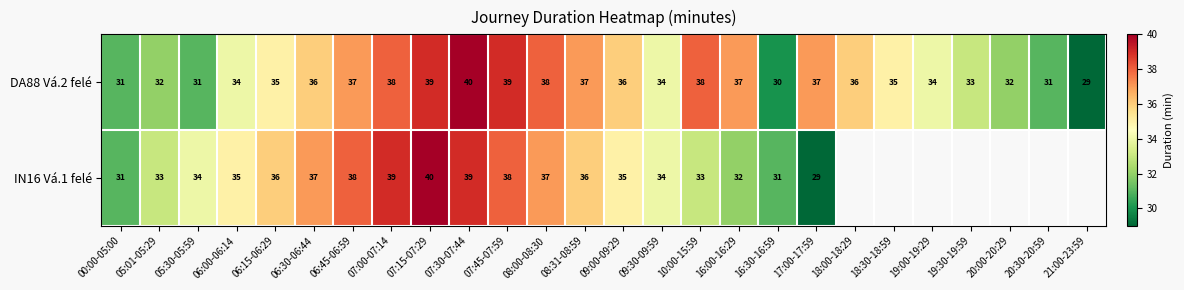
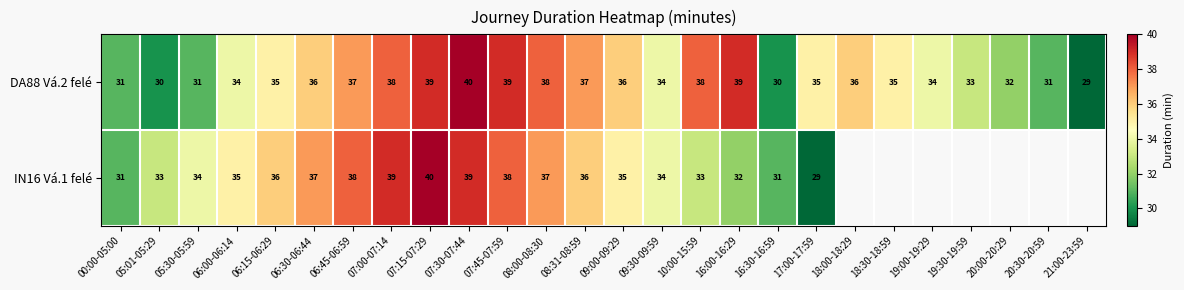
  {
    "DA88 Vá.2 felé": {
      "00:00-05:00": 31,
-     "05:01-05:29": 32,
+     "05:01-05:29": 30,
      "05:30-05:59": 31,
      "06:00-06:14": 34,
      "06:15-06:29": 35,
      "06:30-06:44": 36,
      "06:45-06:59": 37,
      "07:00-07:14": 38,
      "07:15-07:29": 39,
      "07:30-07:44": 40,
      "07:45-07:59": 39,
      "08:00-08:30": 38,
      "08:31-08:59": 37,
      "09:00-09:29": 36,
      "09:30-09:59": 34,
      "10:00-15:59": 38,
-     "16:00-16:29": 37,
+     "16:00-16:29": 39,
      "16:30-16:59": 30,
-     "17:00-17:59": 37,
+     "17:00-17:59": 35,
      "18:00-18:29": 36,
      "18:30-18:59": 35,
      "19:00-19:29": 34,
      "19:30-19:59": 33,
      "20:00-20:29": 32,
      "20:30-20:59": 31,
      "21:00-23:59": 29
    },
    "IN16 Vá.1 felé": {
      "00:00-05:00": 31,
      "05:01-05:29": 33,
      "05:30-05:59": 34,
      "06:00-06:14": 35,
      "06:15-06:29": 36,
      "06:30-06:44": 37,
      "06:45-06:59": 38,
      "07:00-07:14": 39,
      "07:15-07:29": 40,
      "07:30-07:44": 39,
      "07:45-07:59": 38,
      "08:00-08:30": 37,
      "08:31-08:59": 36,
      "09:00-09:29": 35,
      "09:30-09:59": 34,
      "10:00-15:59": 33,
      "16:00-16:29": 32,
      "16:30-16:59": 31,
      "17:00-17:59": 29
    }
  }
